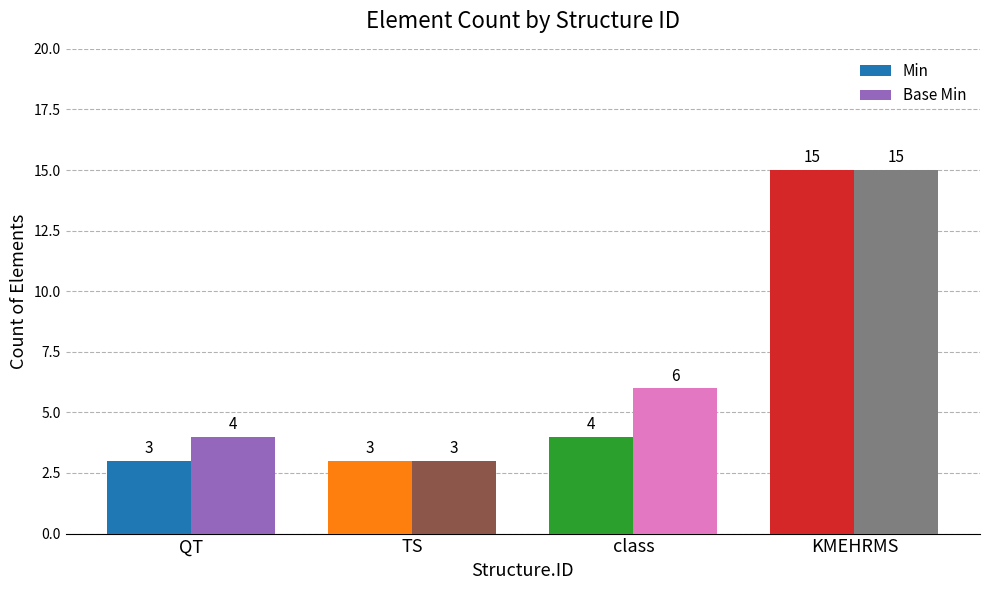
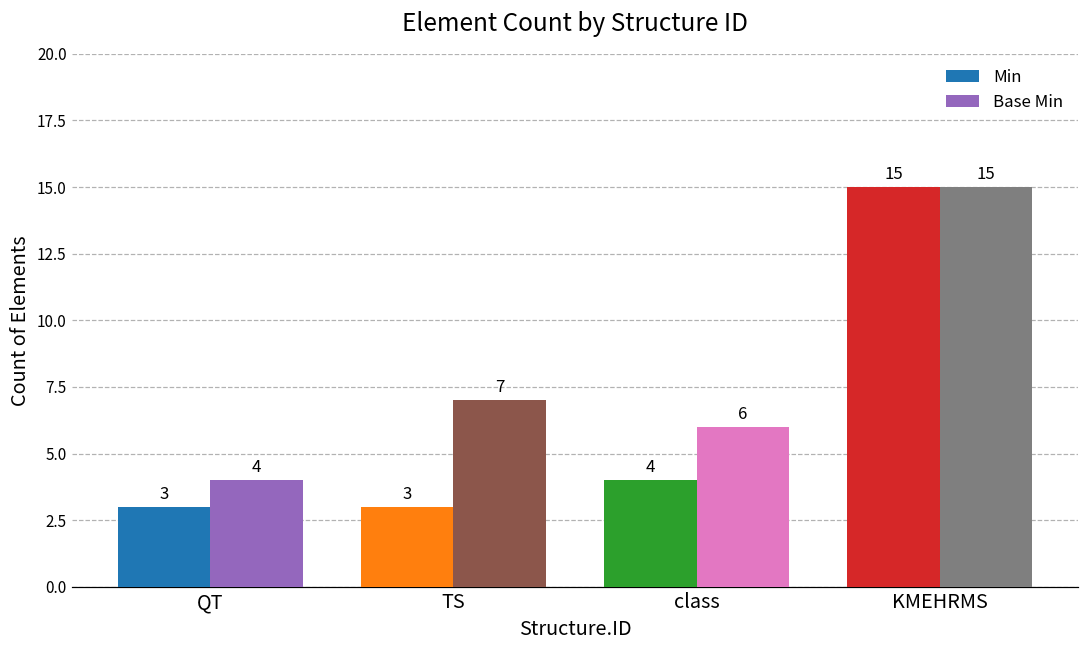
  {
    "Min": {
      "QT": 3,
      "TS": 3,
      "class": 4,
      "KMEHRMS": 15
    },
    "Base Min": {
      "QT": 4,
-     "TS": 3,
+     "TS": 7,
      "class": 6,
      "KMEHRMS": 15
    }
  }
